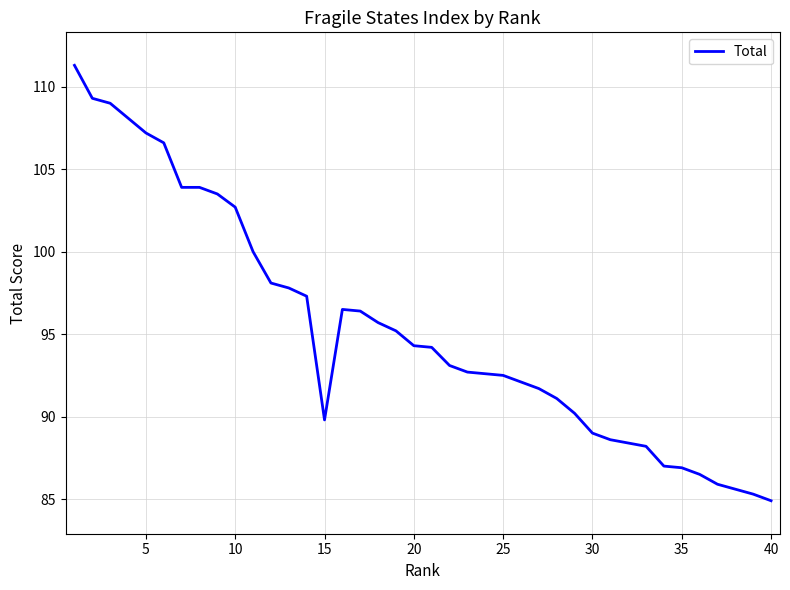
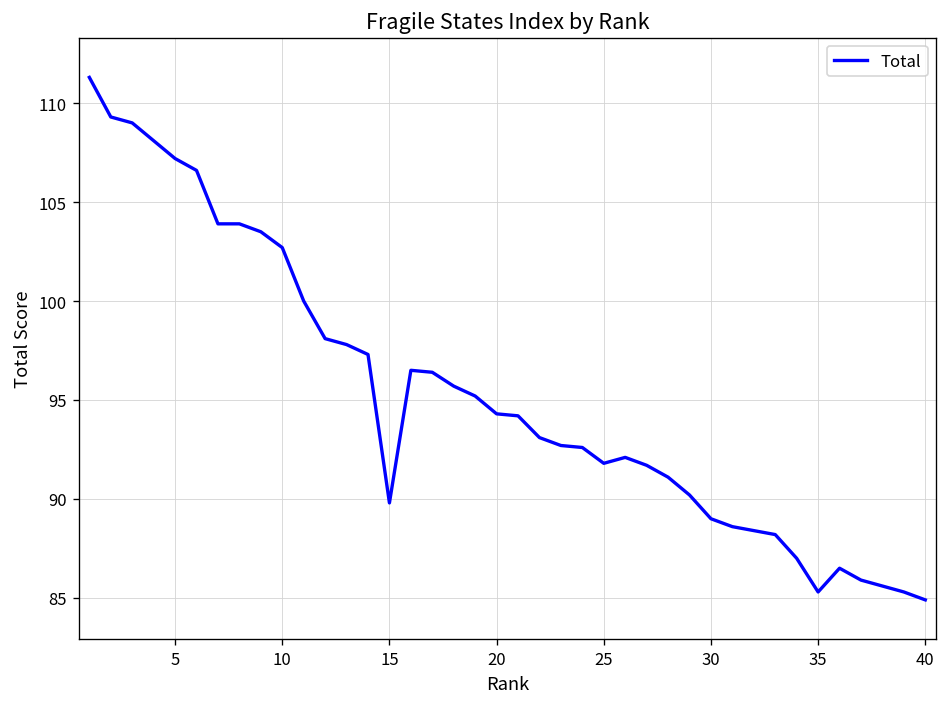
  {
    "5": 107.2,
    "10": 102.7,
    "15": 89.8,
    "20": 94.3,
-   "25": 92.5,
+   "25": 91.8,
    "30": 89.0,
-   "35": 86.9,
+   "35": 85.3,
    "40": 84.9
  }
